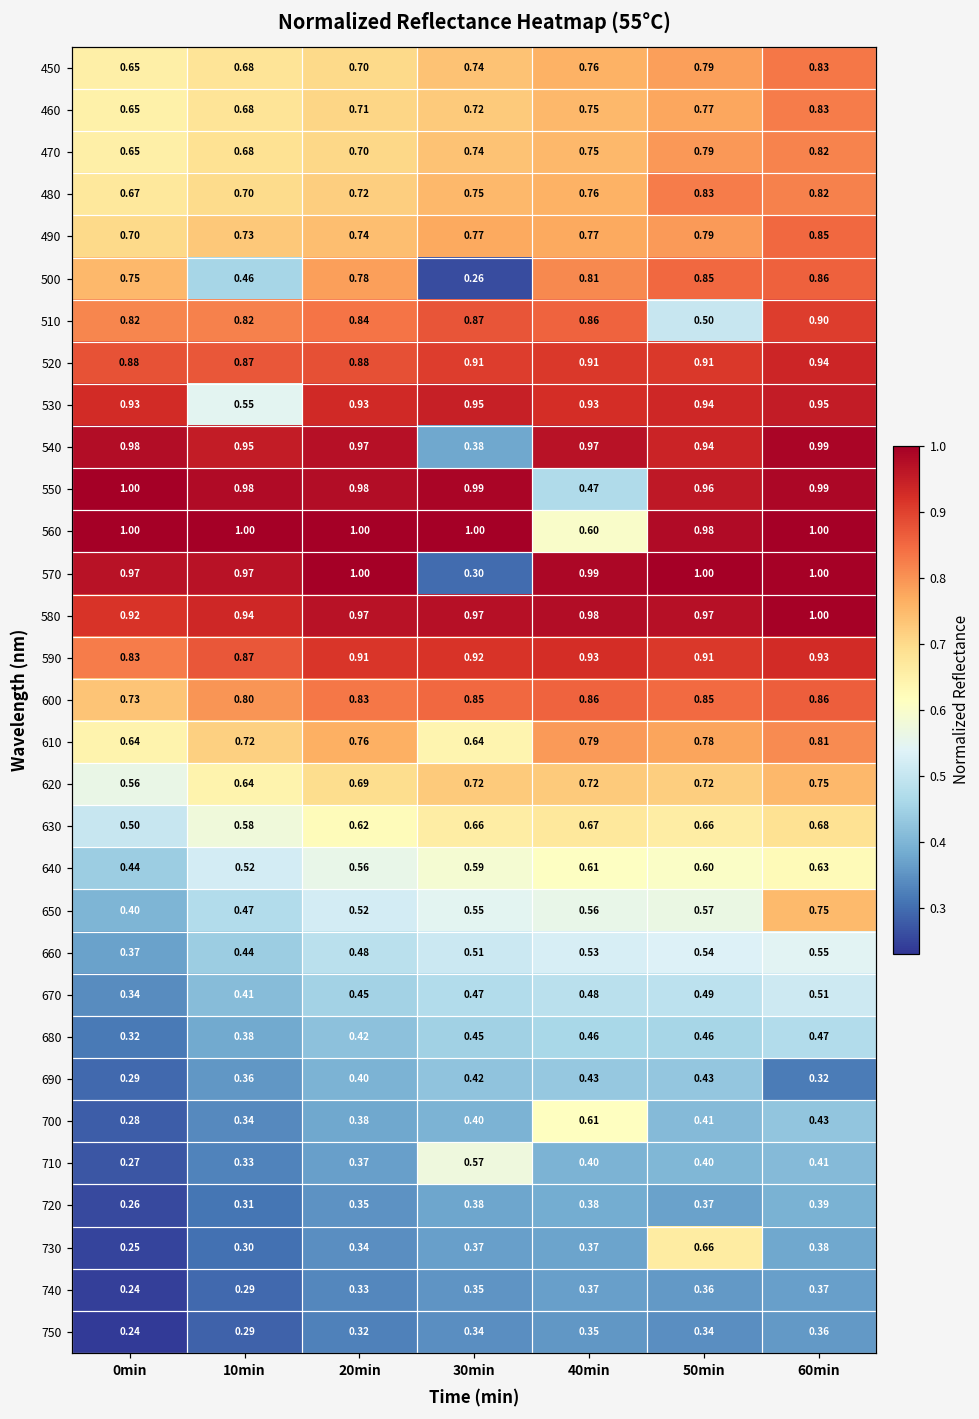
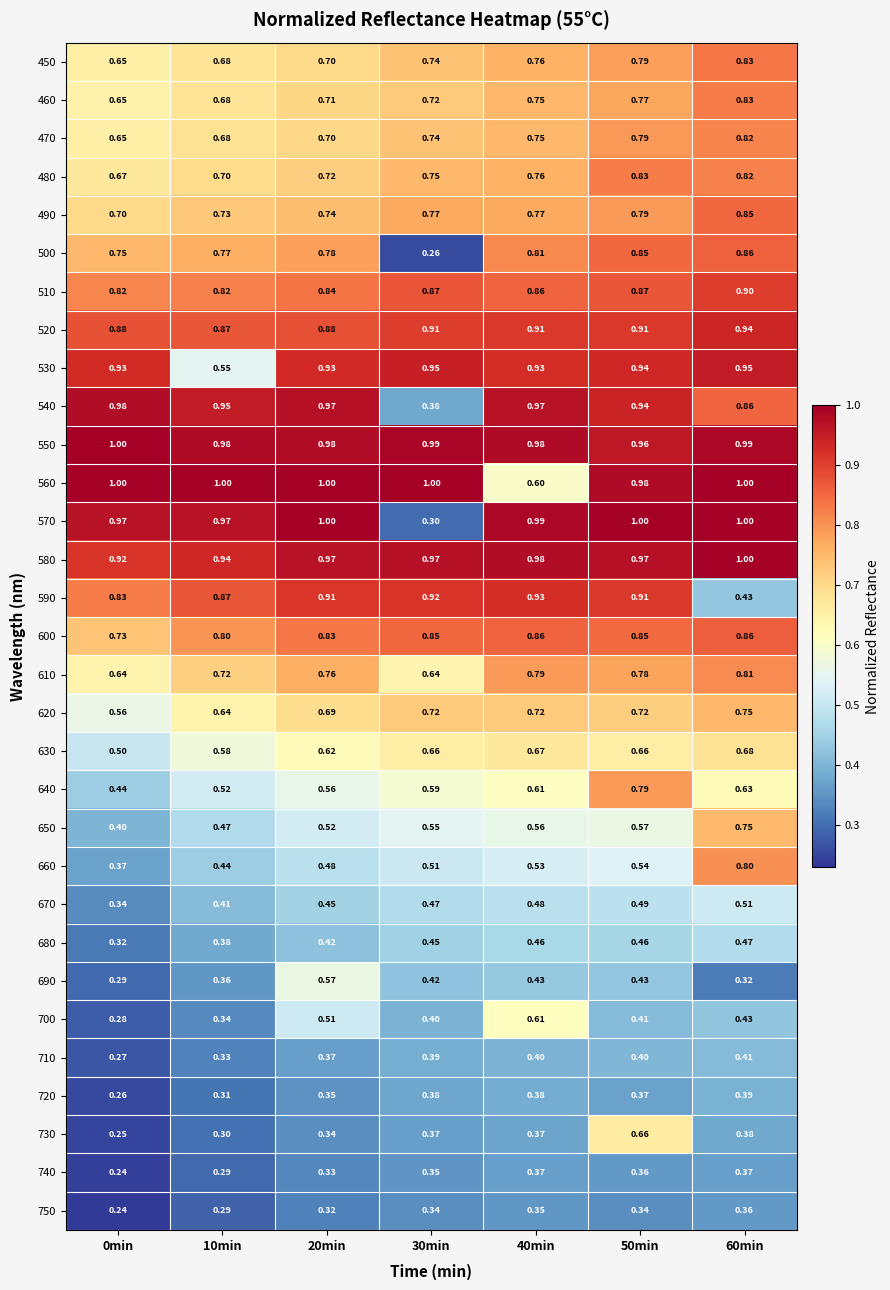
  {
    "500": {
      "0min": 0.75,
-     "10min": 0.46,
+     "10min": 0.77,
      "20min": 0.78,
      "30min": 0.26,
      "40min": 0.81,
      "50min": 0.85,
      "60min": 0.86
    },
    "510": {
      "0min": 0.82,
      "10min": 0.82,
      "20min": 0.84,
      "30min": 0.87,
      "40min": 0.86,
-     "50min": 0.50,
+     "50min": 0.87,
      "60min": 0.90
    },
    "540": {
      "0min": 0.98,
      "10min": 0.95,
      "20min": 0.97,
      "30min": 0.38,
      "40min": 0.97,
      "50min": 0.94,
-     "60min": 0.99
+     "60min": 0.86
    },
    "550": {
      "0min": 1.00,
      "10min": 0.98,
      "20min": 0.98,
      "30min": 0.99,
-     "40min": 0.47,
+     "40min": 0.98,
      "50min": 0.96,
      "60min": 0.99
    },
    "590": {
      "0min": 0.83,
      "10min": 0.87,
      "20min": 0.91,
      "30min": 0.92,
      "40min": 0.93,
      "50min": 0.91,
-     "60min": 0.93
+     "60min": 0.43
    },
    "640": {
      "0min": 0.44,
      "10min": 0.52,
      "20min": 0.56,
      "30min": 0.59,
      "40min": 0.61,
-     "50min": 0.60,
+     "50min": 0.79,
      "60min": 0.63
    },
    "660": {
      "0min": 0.37,
      "10min": 0.44,
      "20min": 0.48,
      "30min": 0.51,
      "40min": 0.53,
      "50min": 0.54,
-     "60min": 0.55
+     "60min": 0.80
    },
    "690": {
      "0min": 0.29,
      "10min": 0.36,
-     "20min": 0.40,
+     "20min": 0.57,
      "30min": 0.42,
      "40min": 0.43,
      "50min": 0.43,
      "60min": 0.32
    },
    "700": {
      "0min": 0.28,
      "10min": 0.34,
-     "20min": 0.38,
+     "20min": 0.51,
      "30min": 0.40,
      "40min": 0.61,
      "50min": 0.41,
      "60min": 0.43
    },
    "710": {
      "0min": 0.27,
      "10min": 0.33,
      "20min": 0.37,
-     "30min": 0.57,
+     "30min": 0.39,
      "40min": 0.40,
      "50min": 0.40,
      "60min": 0.41
    }
  }
